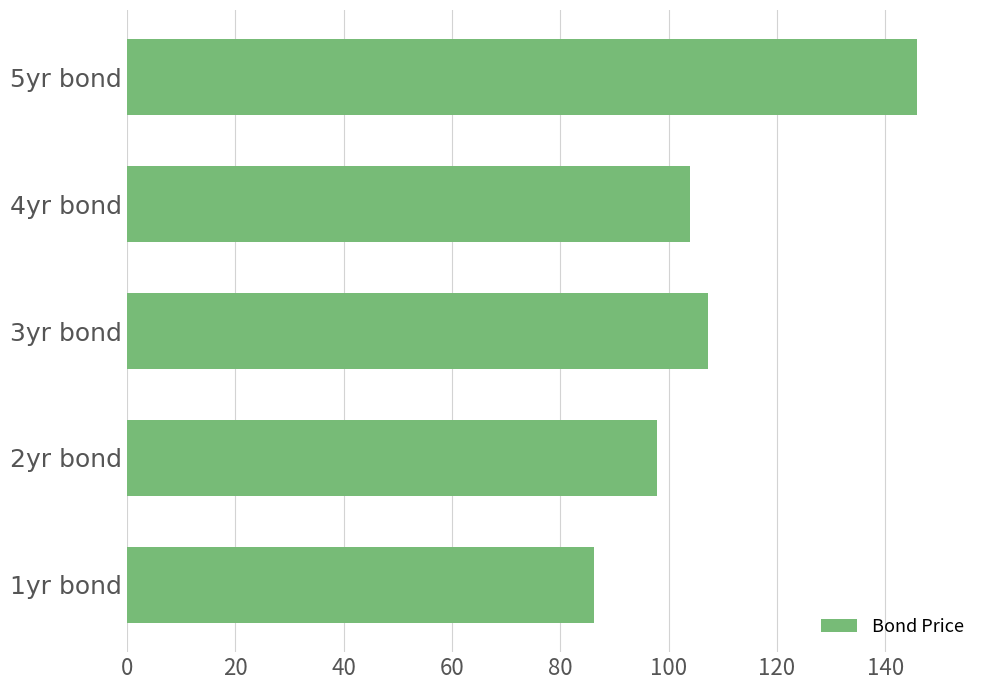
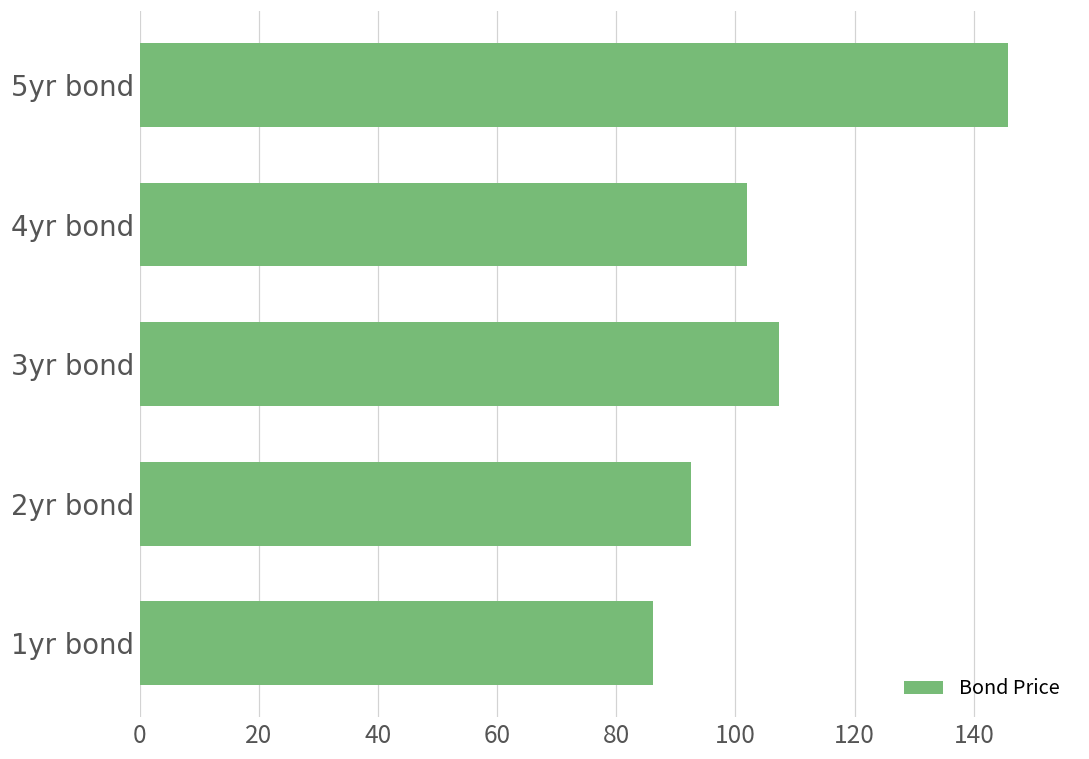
  {
    "5yr bond": 146,
-   "4yr bond": 104,
+   "4yr bond": 102,
    "3yr bond": 107,
-   "2yr bond": 98,
+   "2yr bond": 93,
    "1yr bond": 86
  }
